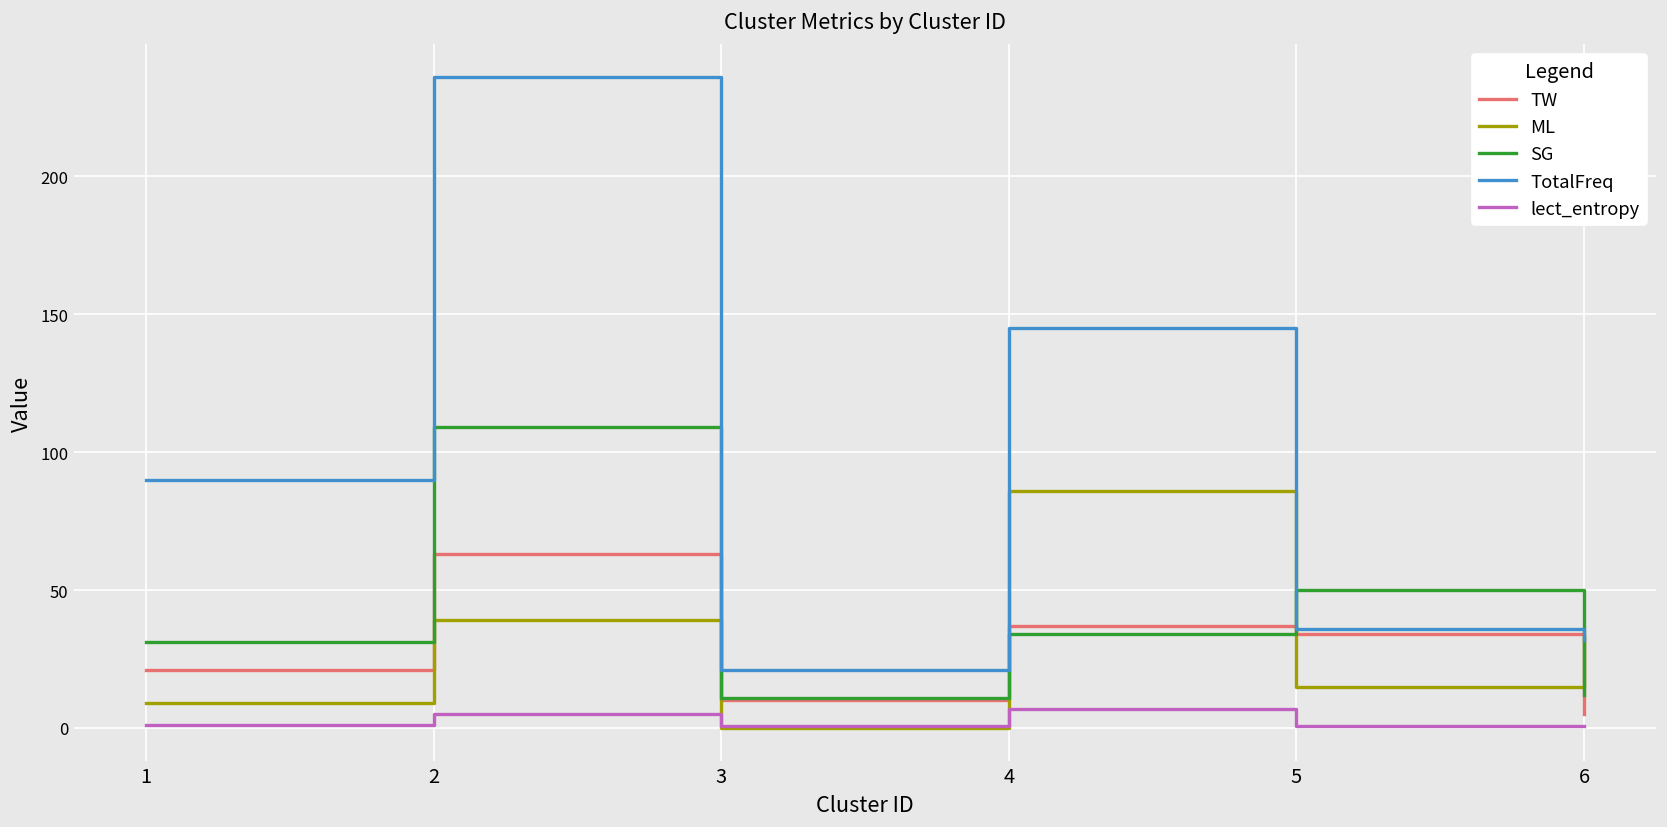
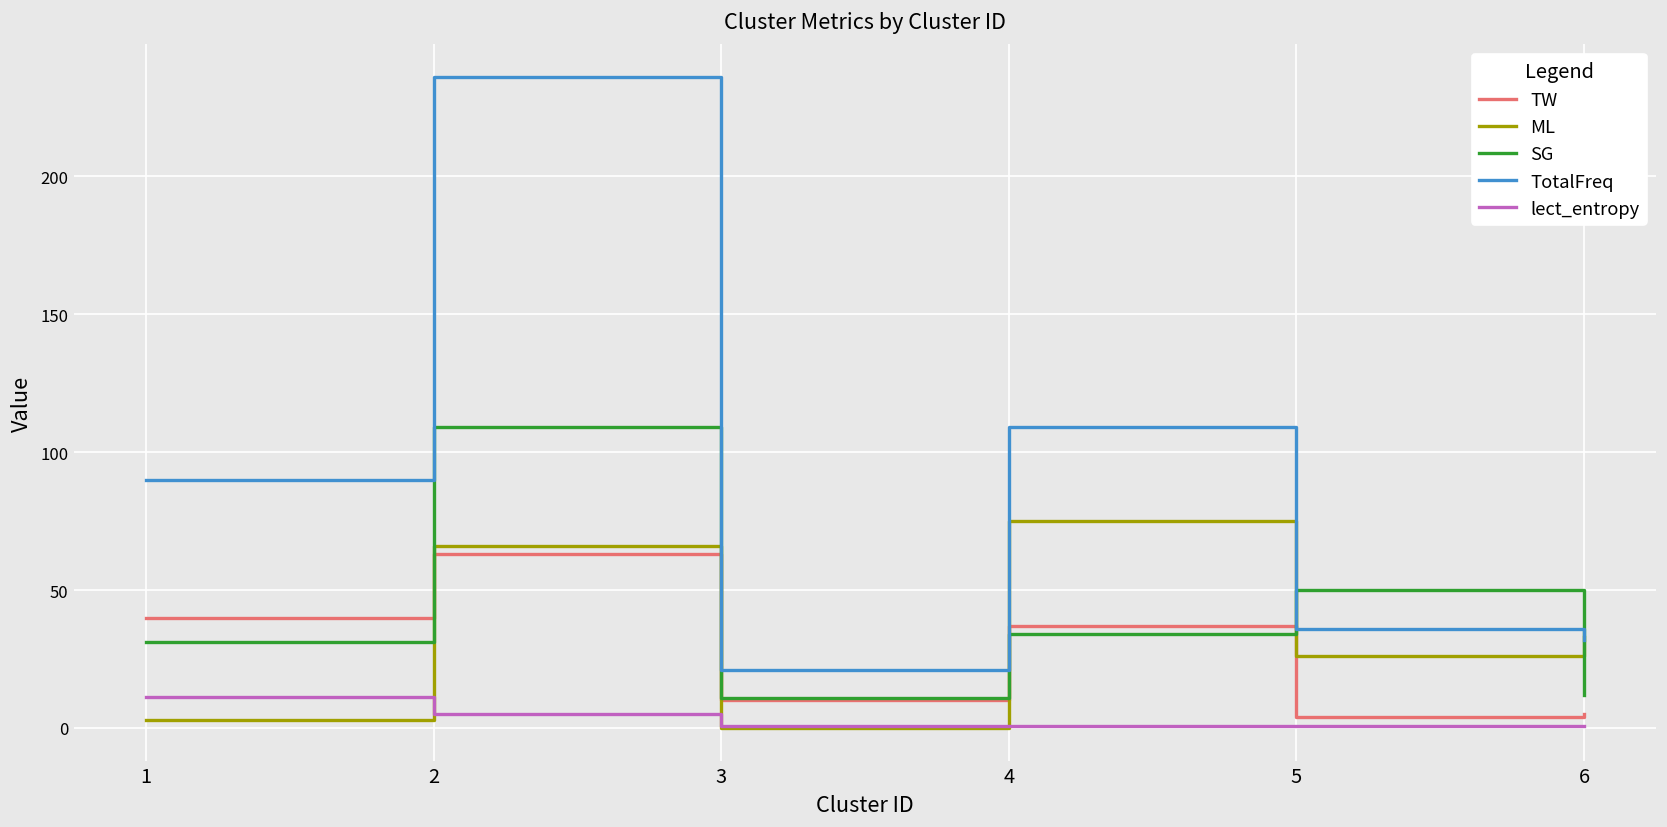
  {
    "TW": {
-     "1": 21,
+     "1": 40,
      "2": 63,
      "4": 37,
-     "5": 34,
+     "5": 4,
      "6": 5
    },
    "ML": {
-     "1": 9,
-     "2": 39,
-     "4": 86,
-     "5": 15
+     "1": 3,
+     "2": 66,
+     "4": 75,
+     "5": 26
    },
    "SG": {
      "1": 31,
      "2": 109,
      "4": 34,
      "5": 50,
      "6": 12
    },
    "TotalFreq": {
      "1": 90,
      "2": 236,
      "3": 21,
-     "4": 145,
+     "4": 109,
      "5": 36
    },
    "lect_entropy": {
-     "1": 1,
+     "1": 11,
      "2": 5,
-     "4": 7,
+     "4": 1,
      "5": 1,
      "6": 1
    }
  }
